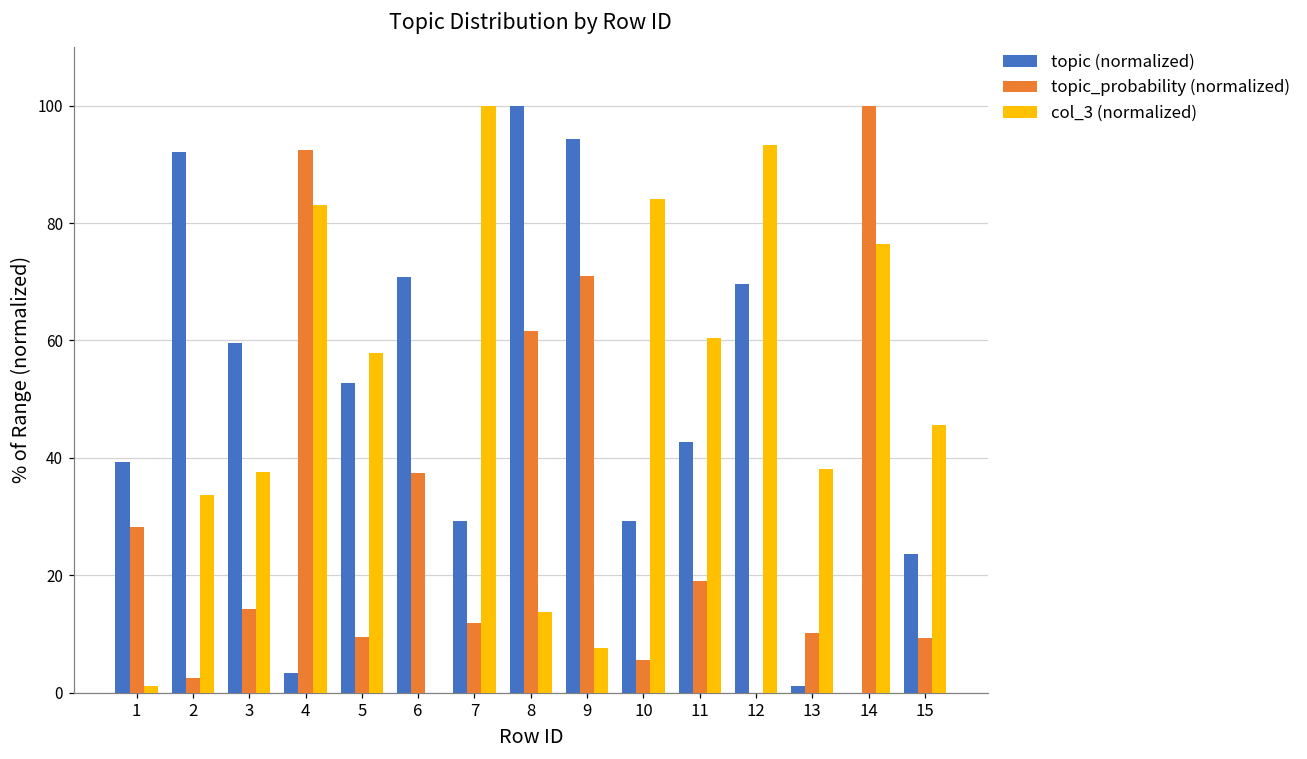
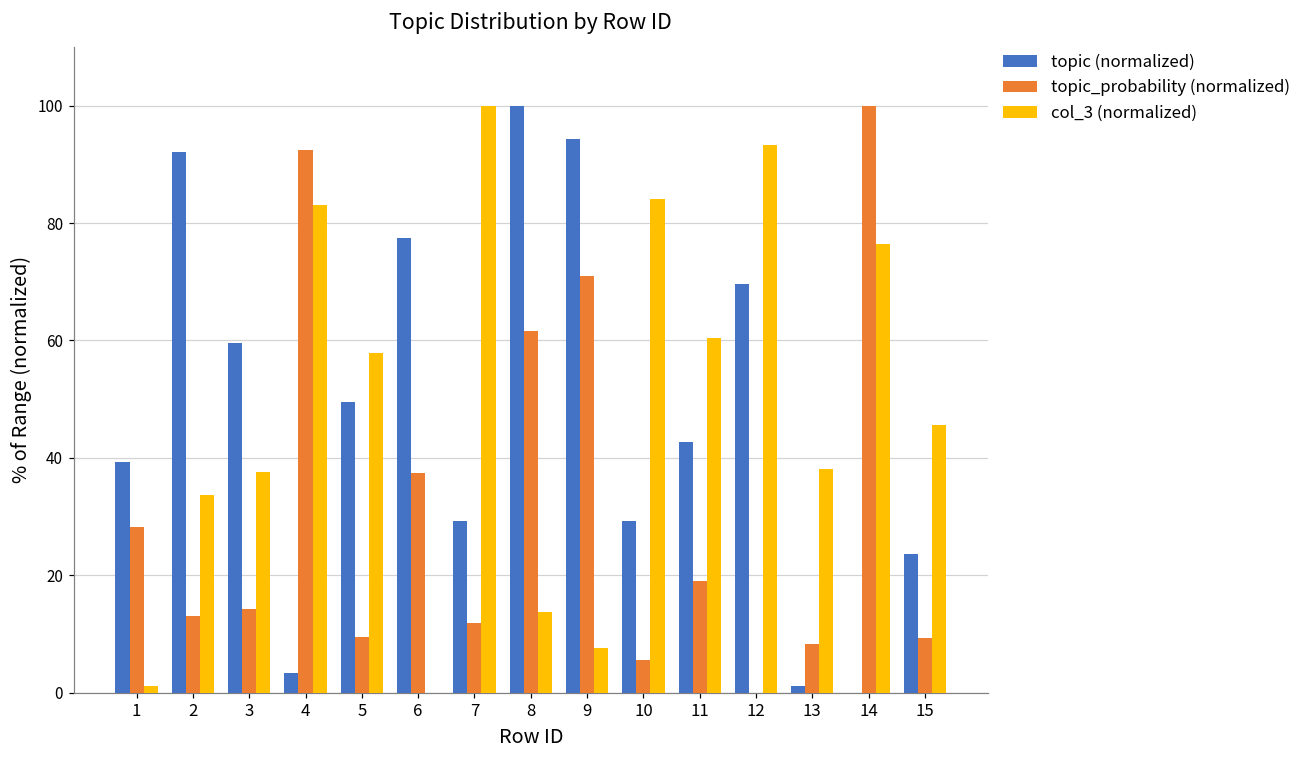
  {
    "topic (normalized)": {
      "1": 39,
      "2": 92,
      "3": 60,
      "4": 3,
-     "5": 53,
-     "6": 71,
+     "5": 49,
+     "6": 78,
      "7": 29,
      "8": 100,
      "9": 94,
      "10": 29,
      "11": 43,
      "12": 70,
      "13": 1,
      "14": 0,
      "15": 24
    },
    "topic_probability (normalized)": {
      "1": 28,
-     "2": 2,
+     "2": 13,
      "3": 14,
      "4": 92,
      "5": 10,
      "6": 37,
      "7": 12,
      "8": 62,
      "9": 71,
      "10": 6,
      "11": 19,
      "12": 0,
-     "13": 10,
+     "13": 8,
      "14": 100,
      "15": 9
    },
    "col_3 (normalized)": {
      "1": 1,
      "2": 34,
      "3": 38,
      "4": 83,
      "5": 58,
      "6": 0,
      "7": 100,
      "8": 14,
      "9": 8,
      "10": 84,
      "11": 60,
      "12": 93,
      "13": 38,
      "14": 76,
      "15": 46
    }
  }
